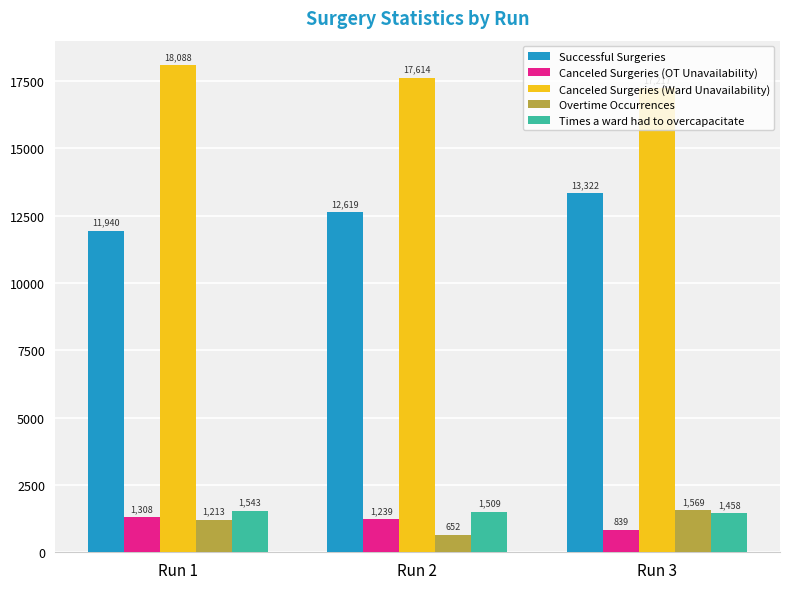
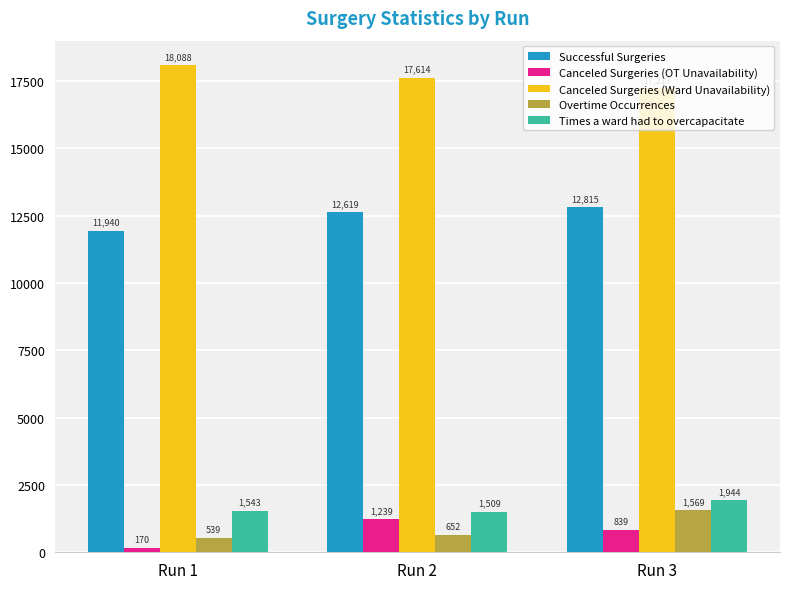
  {
    "Successful Surgeries": {
      "Run 1": "11,940",
      "Run 2": "12,619",
-     "Run 3": "13,322"
+     "Run 3": "12,815"
    },
    "Canceled Surgeries (OT Unavailability)": {
-     "Run 1": "1,308",
+     "Run 1": "170",
      "Run 2": "1,239",
      "Run 3": "839"
    },
    "Canceled Surgeries (Ward Unavailability)": {
      "Run 1": "18,088",
      "Run 2": "17,614"
    },
    "Overtime Occurrences": {
-     "Run 1": "1,213",
+     "Run 1": "539",
      "Run 2": "652",
      "Run 3": "1,569"
    },
    "Times a ward had to overcapacitate": {
      "Run 1": "1,543",
      "Run 2": "1,509",
-     "Run 3": "1,458"
+     "Run 3": "1,944"
    }
  }
